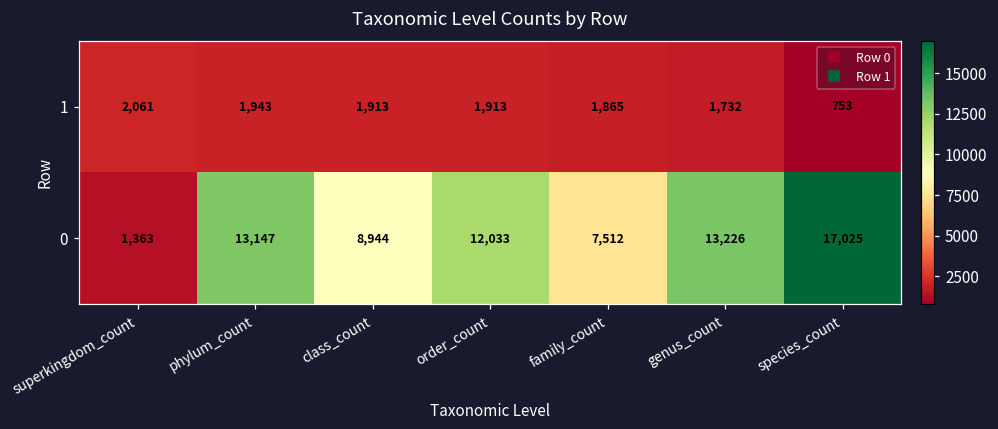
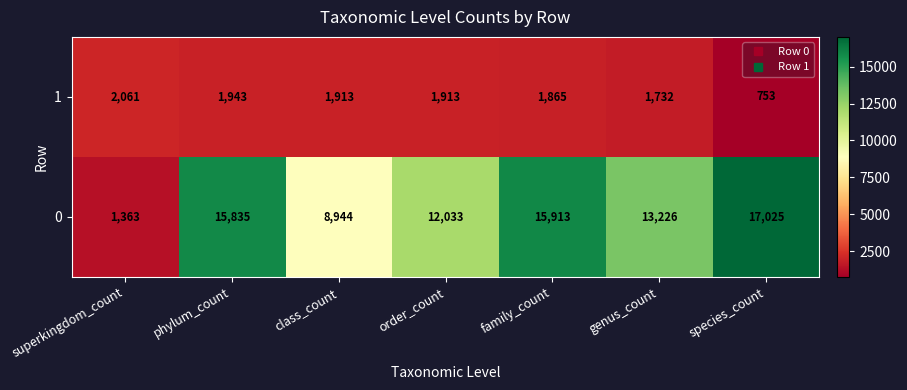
  {
    "1": {
      "superkingdom_count": "2,061",
      "phylum_count": "1,943",
      "class_count": "1,913",
      "order_count": "1,913",
      "family_count": "1,865",
      "genus_count": "1,732",
      "species_count": "753"
    },
    "0": {
      "superkingdom_count": "1,363",
-     "phylum_count": "13,147",
+     "phylum_count": "15,835",
      "class_count": "8,944",
      "order_count": "12,033",
-     "family_count": "7,512",
+     "family_count": "15,913",
      "genus_count": "13,226",
      "species_count": "17,025"
    }
  }
